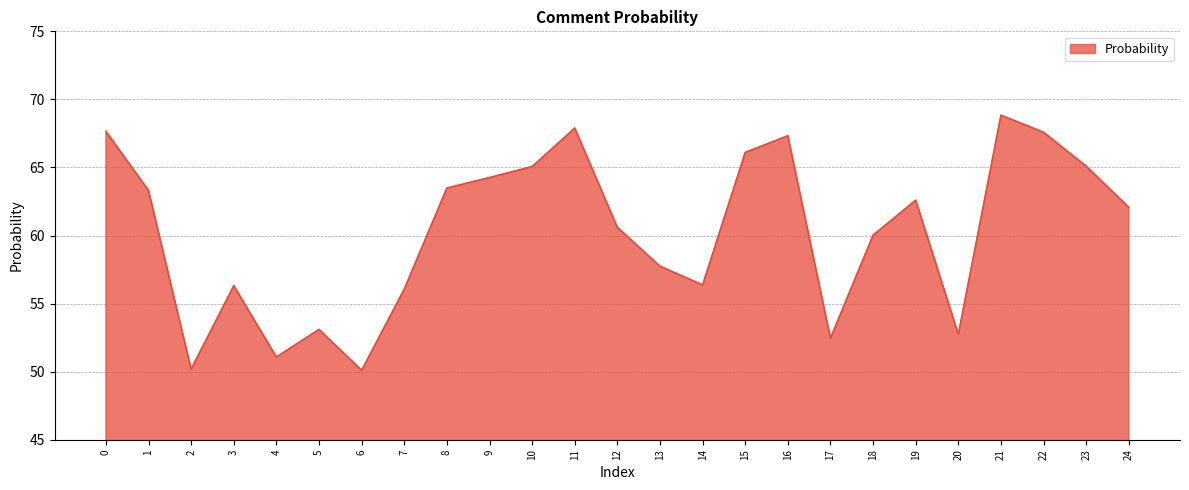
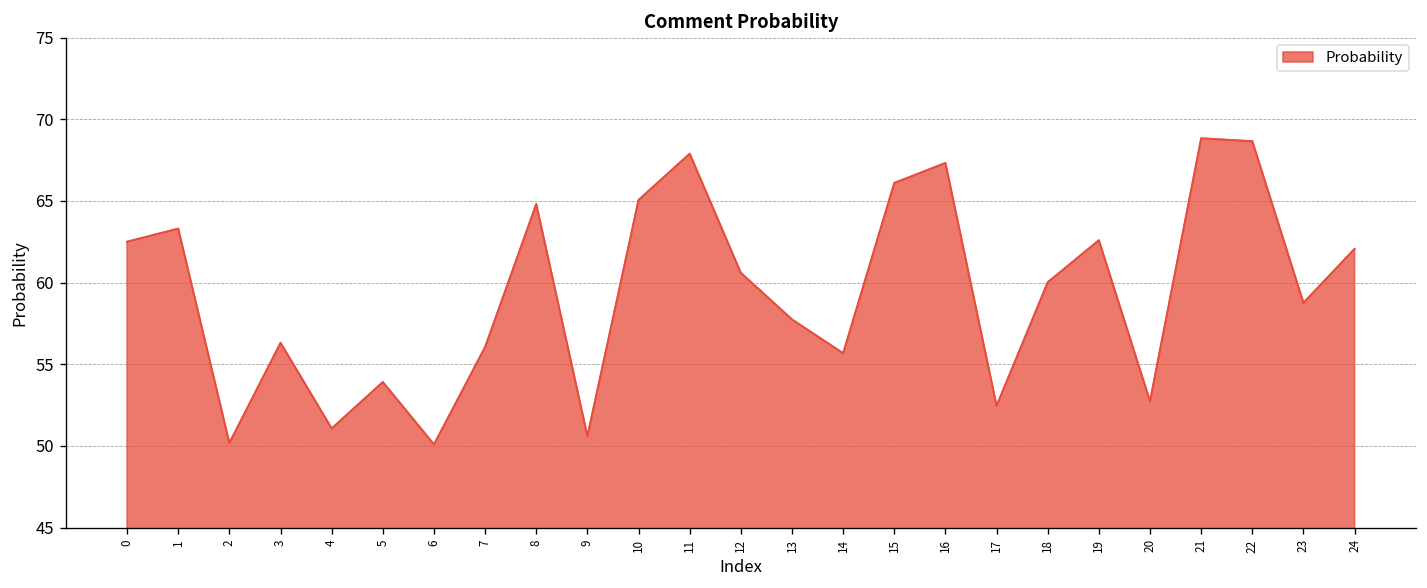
  {
-   "0": 67.7,
+   "0": 62.5,
    "1": 63.3,
    "2": 50.2,
    "3": 56.3,
    "4": 51.1,
-   "5": 53.1,
+   "5": 53.9,
    "6": 50.1,
    "7": 56.1,
-   "8": 63.5,
-   "9": 64.3,
+   "8": 64.8,
+   "9": 50.6,
    "10": 65.1,
    "11": 67.9,
    "12": 60.6,
    "13": 57.7,
-   "14": 56.4,
+   "14": 55.7,
    "15": 66.1,
    "16": 67.3,
    "17": 52.5,
    "18": 60.0,
    "19": 62.6,
    "20": 52.7,
    "21": 68.8,
-   "22": 67.6,
-   "23": 65.1,
+   "22": 68.7,
+   "23": 58.8,
    "24": 62.1
  }
